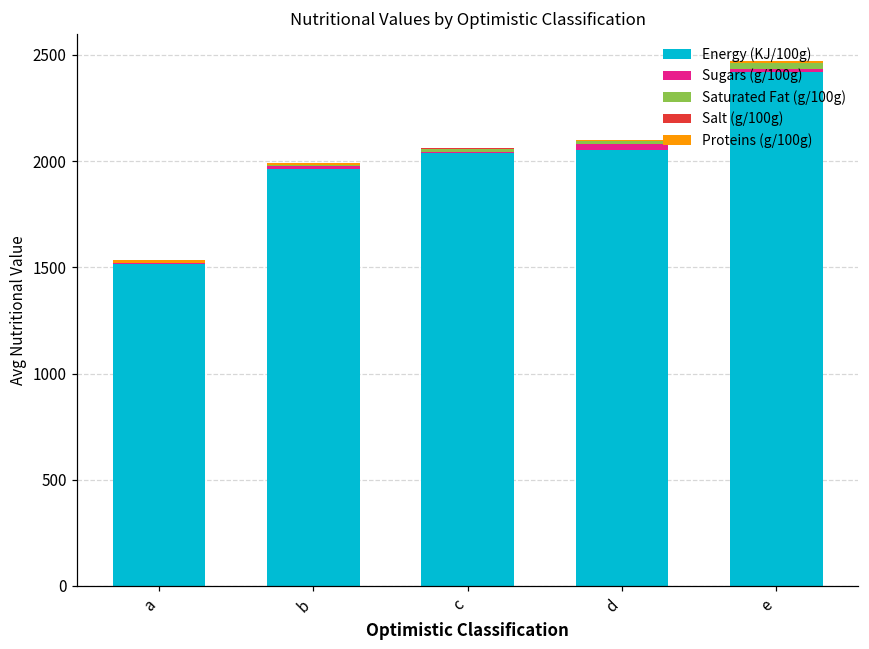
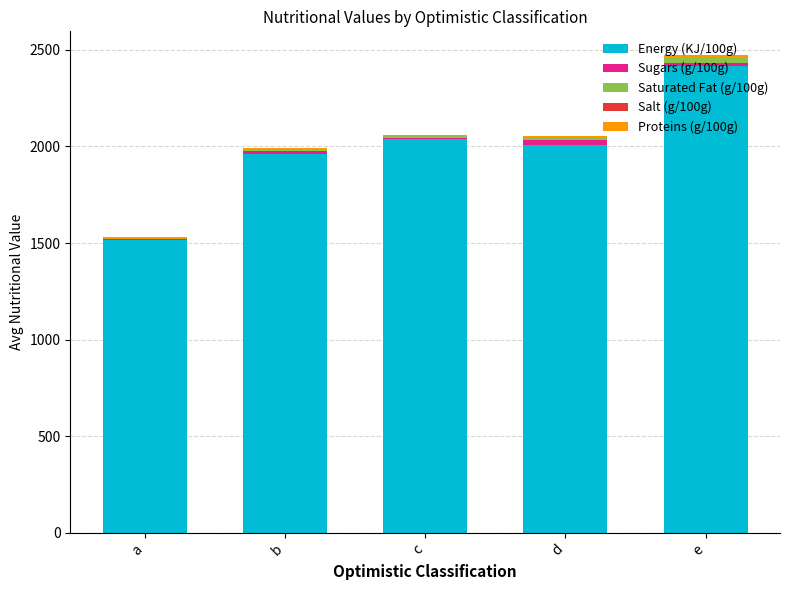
  {
    "Energy (KJ/100g)": {
      "a": 1510,
      "b": 1960,
      "c": 2040,
-     "d": 2050,
+     "d": 2010,
      "e": 2420
    },
    "Sugars (g/100g)": {
      "b": 20,
      "d": 30,
      "e": 20
    },
    "Salt (g/100g)": {
      "c": 10,
      "e": 30
    },
    "Proteins (g/100g)": {
      "c": 0
    }
  }
